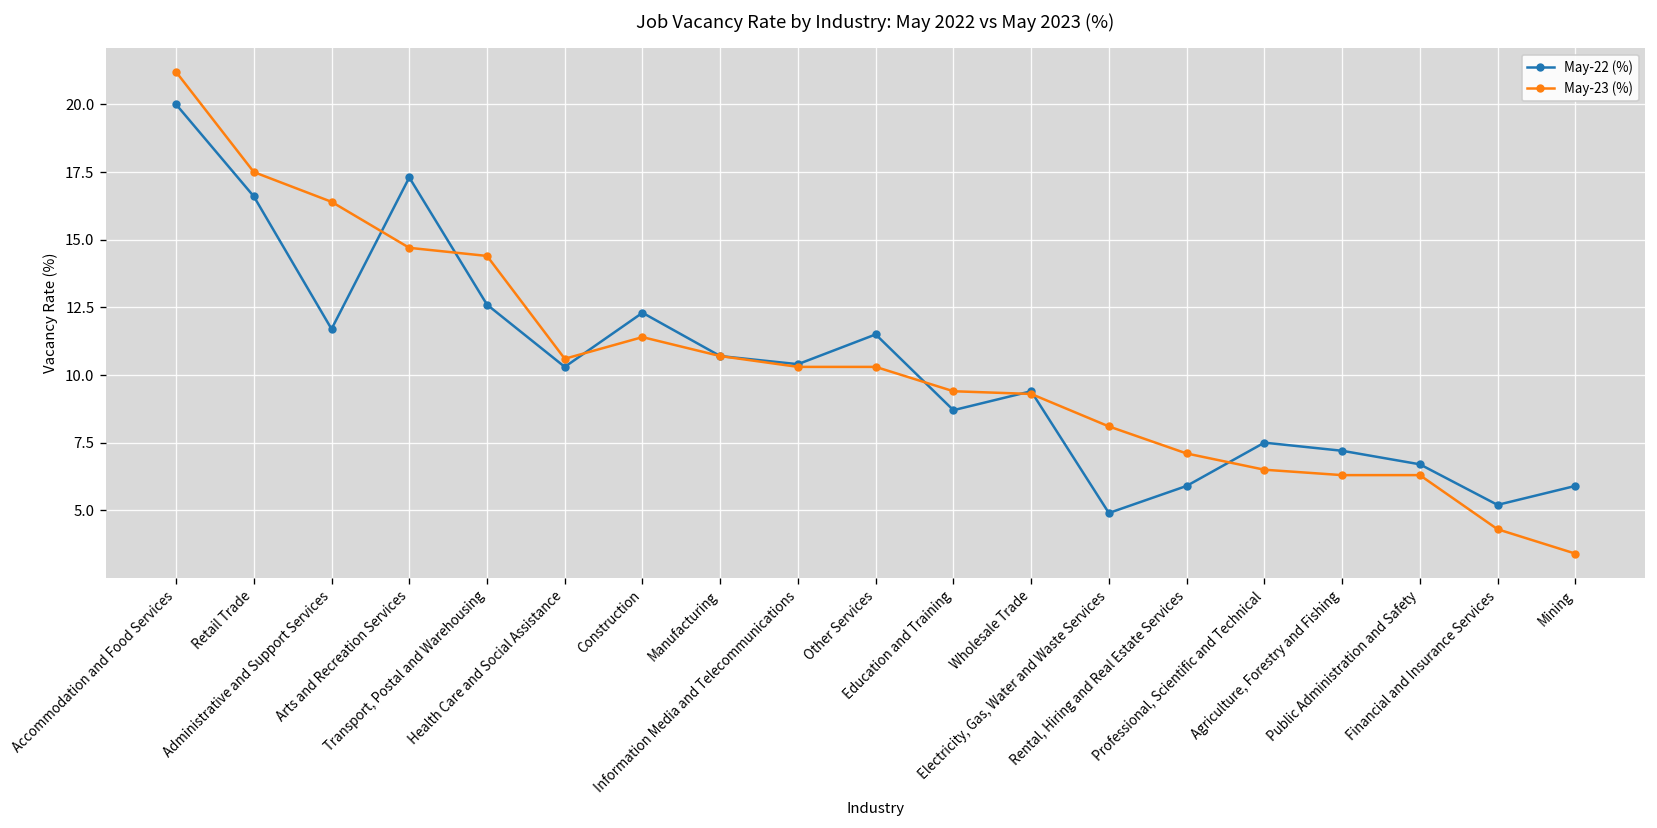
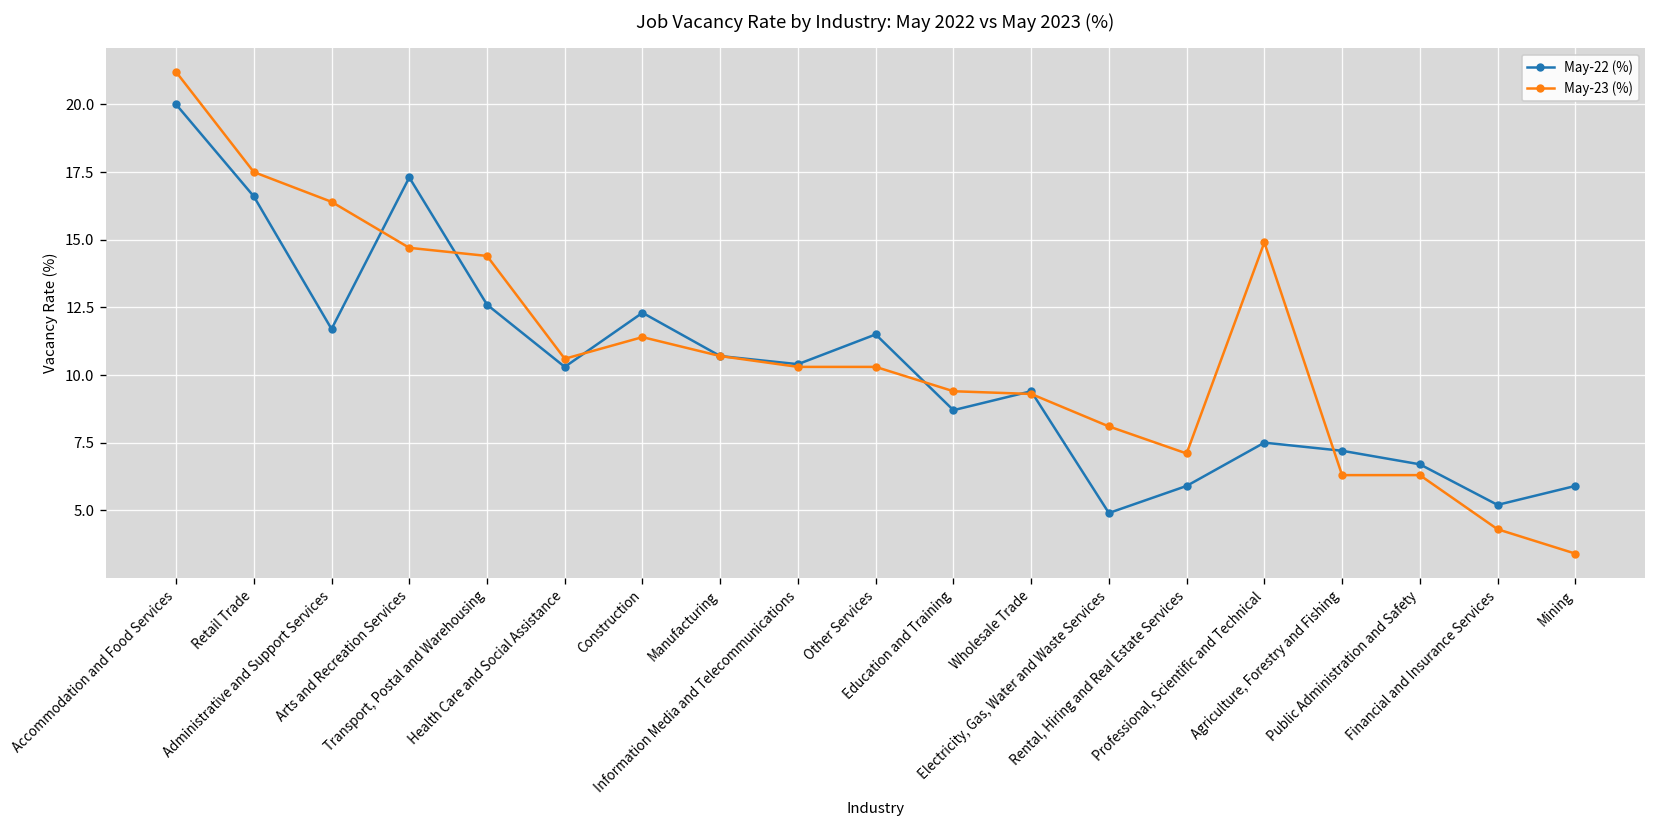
  {
    "May-22 (%)": {
      "Accommodation and Food Services": 20.0,
      "Retail Trade": 16.6,
      "Administrative and Support Services": 11.7,
      "Arts and Recreation Services": 17.3,
      "Transport, Postal and Warehousing": 12.6,
      "Health Care and Social Assistance": 10.3,
      "Construction": 12.3,
      "Other Services": 11.5,
      "Education and Training": 8.7,
      "Electricity, Gas, Water and Waste Services": 4.9,
      "Rental, Hiring and Real Estate Services": 5.9,
      "Professional, Scientific and Technical": 7.5,
      "Agriculture, Forestry and Fishing": 7.2,
      "Public Administration and Safety": 6.7,
      "Financial and Insurance Services": 5.2,
      "Mining": 5.9
    },
    "May-23 (%)": {
      "Accommodation and Food Services": 21.2,
      "Retail Trade": 17.5,
      "Administrative and Support Services": 16.4,
      "Arts and Recreation Services": 14.7,
      "Transport, Postal and Warehousing": 14.4,
      "Health Care and Social Assistance": 10.6,
      "Construction": 11.4,
      "Other Services": 10.3,
      "Education and Training": 9.4,
      "Electricity, Gas, Water and Waste Services": 8.1,
      "Rental, Hiring and Real Estate Services": 7.1,
-     "Professional, Scientific and Technical": 6.5,
+     "Professional, Scientific and Technical": 14.9,
      "Agriculture, Forestry and Fishing": 6.3,
      "Public Administration and Safety": 6.3,
      "Financial and Insurance Services": 4.3,
      "Mining": 3.4
    }
  }
